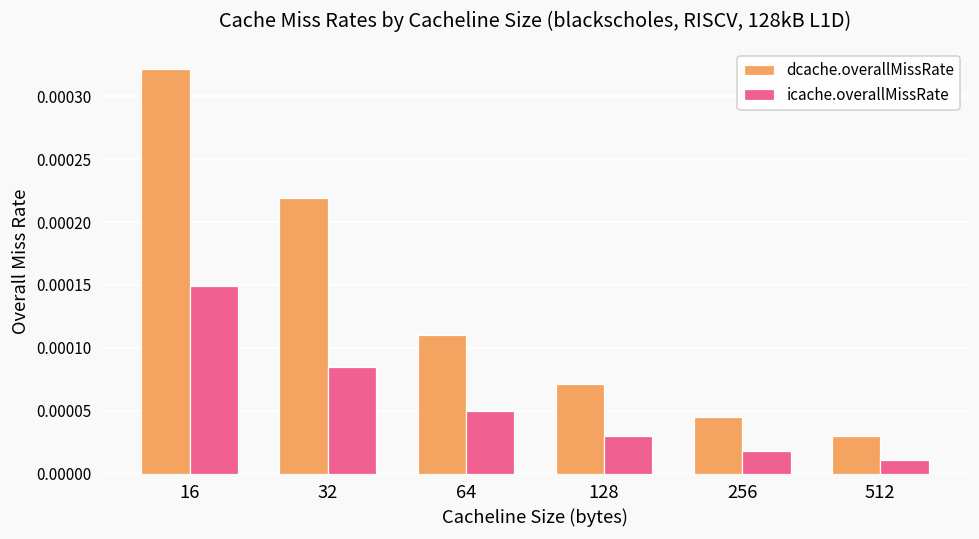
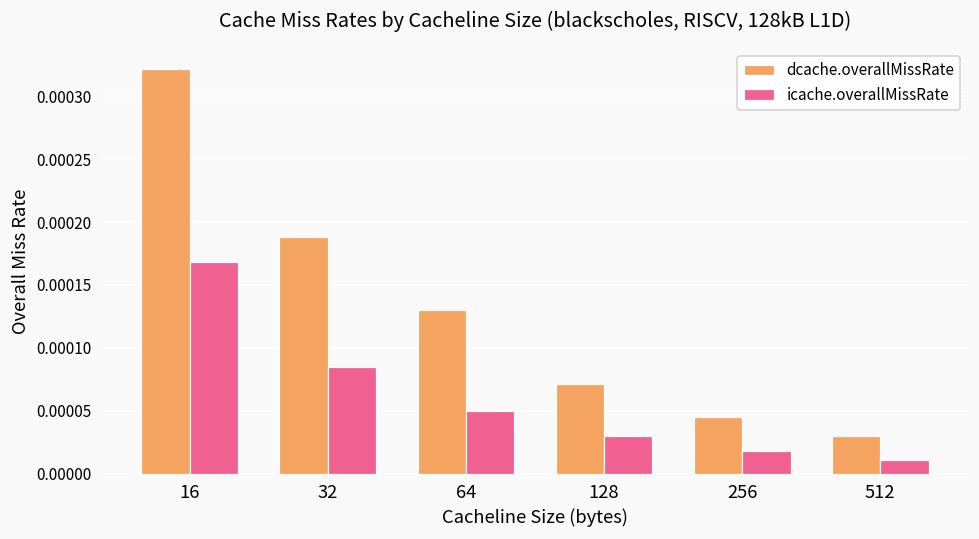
  {
    "dcache.overallMissRate": {
      "16": 0.000322,
-     "32": 0.000219,
-     "64": 0.00011,
+     "32": 0.000188,
+     "64": 0.00013,
      "128": 0.000071,
      "256": 0.000045,
      "512": 0.000030
    },
    "icache.overallMissRate": {
-     "16": 0.000149,
+     "16": 0.000168,
      "32": 0.000085,
      "64": 0.000050,
      "128": 0.000030,
      "256": 0.000018,
      "512": 0.000011
    }
  }
